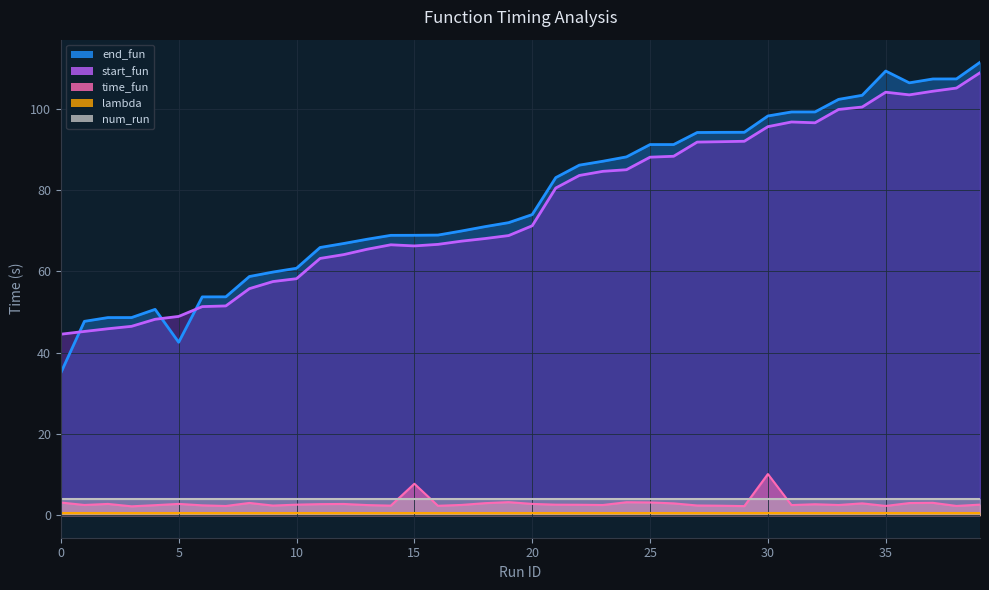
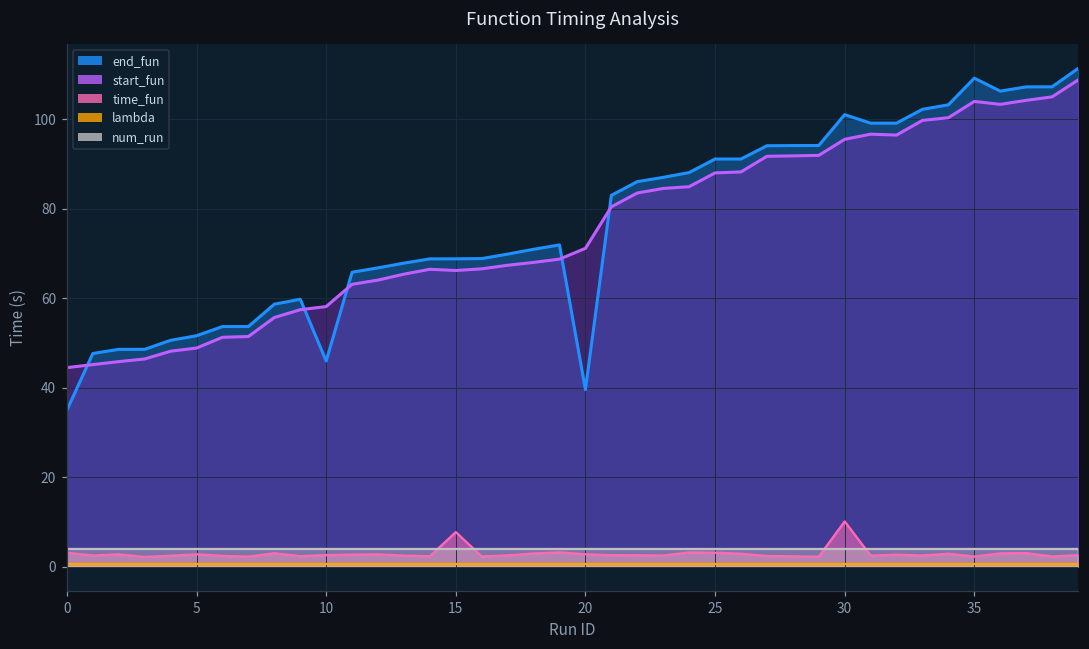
  {
    "end_fun": {
      "0": 35,
-     "5": 43,
-     "10": 61,
+     "5": 52,
+     "10": 46,
      "15": 69,
-     "20": 74,
+     "20": 40,
      "25": 91,
-     "30": 98,
+     "30": 101,
      "35": 109
    },
    "time_fun": {
      "0": 3,
      "5": 3,
      "10": 3,
      "15": 8,
      "20": 3,
      "25": 3,
      "30": 10,
      "35": 2
    },
    "lambda": {
      "0": 1,
      "5": 1,
      "10": 1,
      "15": 1,
      "20": 1,
      "25": 1,
      "30": 1,
      "35": 1
    },
    "num_run": {
      "0": 4,
      "5": 4,
      "10": 4,
      "15": 4,
      "20": 4,
      "25": 4,
      "30": 4,
      "35": 4
    }
  }
